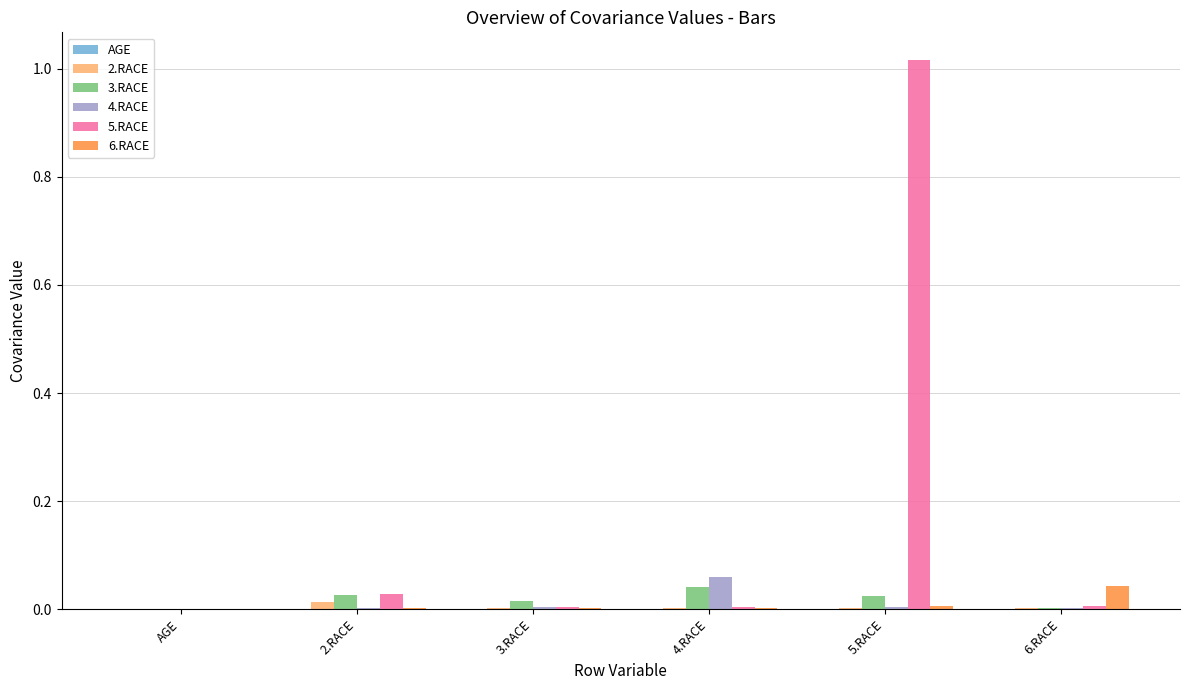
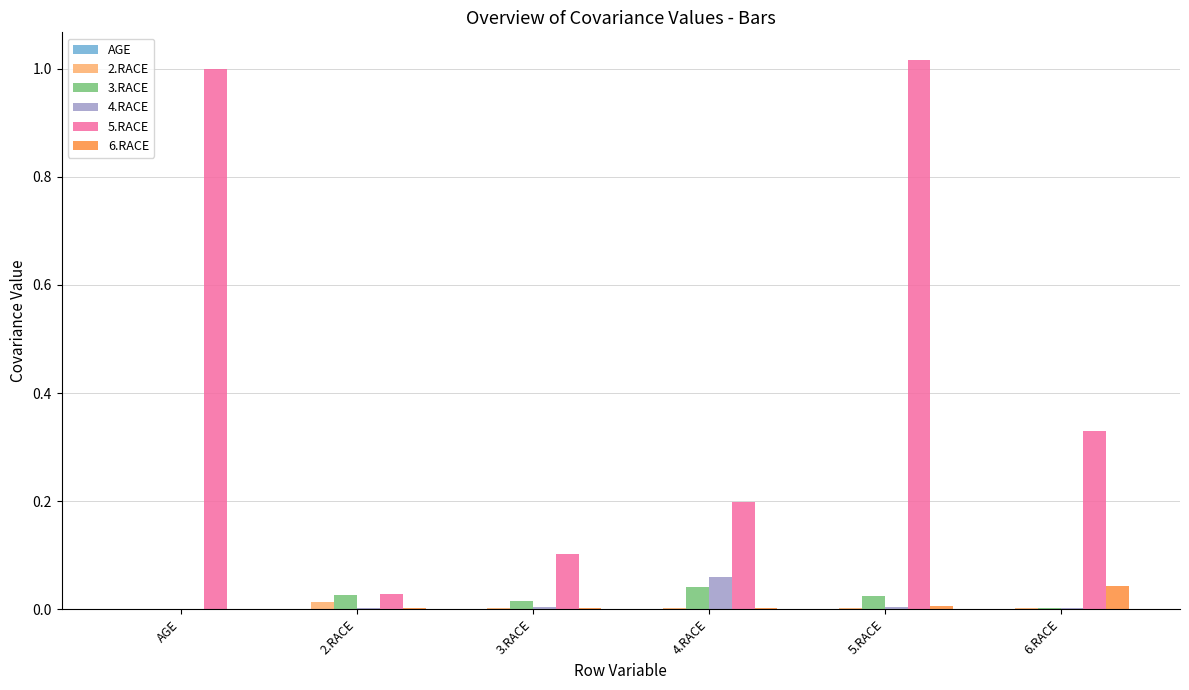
  {
    "3.RACE": {
      "2.RACE": 0.03,
      "3.RACE": 0.02,
      "4.RACE": 0.04,
      "5.RACE": 0.02
    },
    "5.RACE": {
-     "AGE": 0,
+     "AGE": 1,
      "2.RACE": 0.03,
-     "3.RACE": 0.00,
-     "4.RACE": 0.00,
+     "3.RACE": 0.10,
+     "4.RACE": 0.20,
      "5.RACE": 1.02,
-     "6.RACE": 0.01
+     "6.RACE": 0.33
    }
  }
